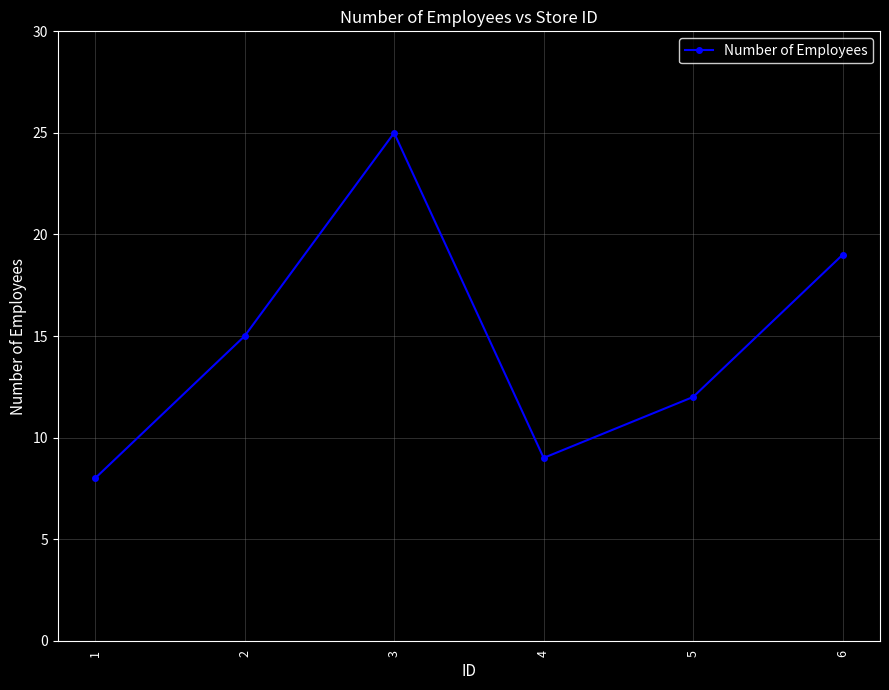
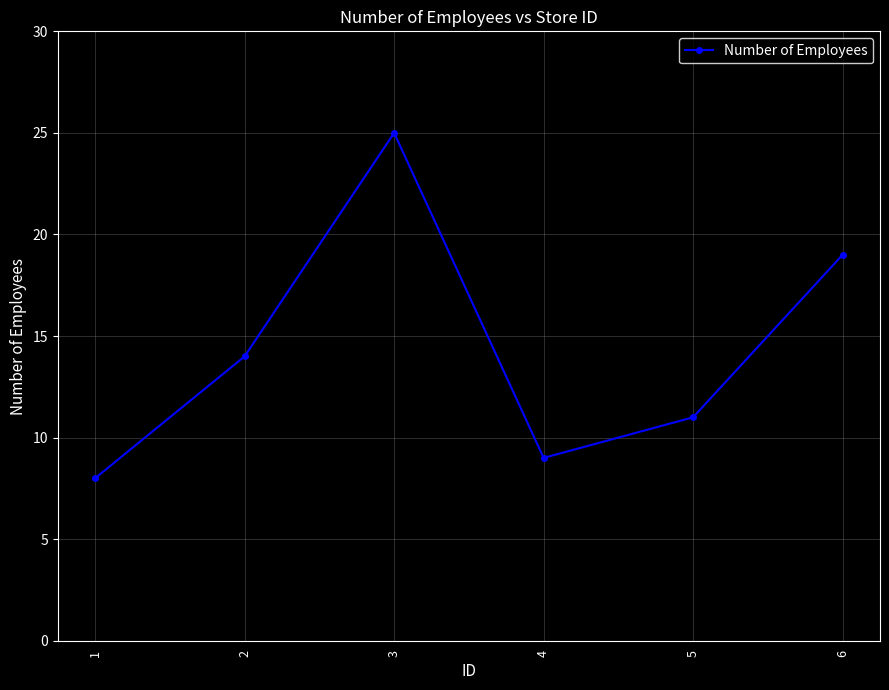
  {
    "1": 8,
-   "2": 15,
+   "2": 14,
    "3": 25,
    "4": 9,
-   "5": 12,
+   "5": 11,
    "6": 19
  }
